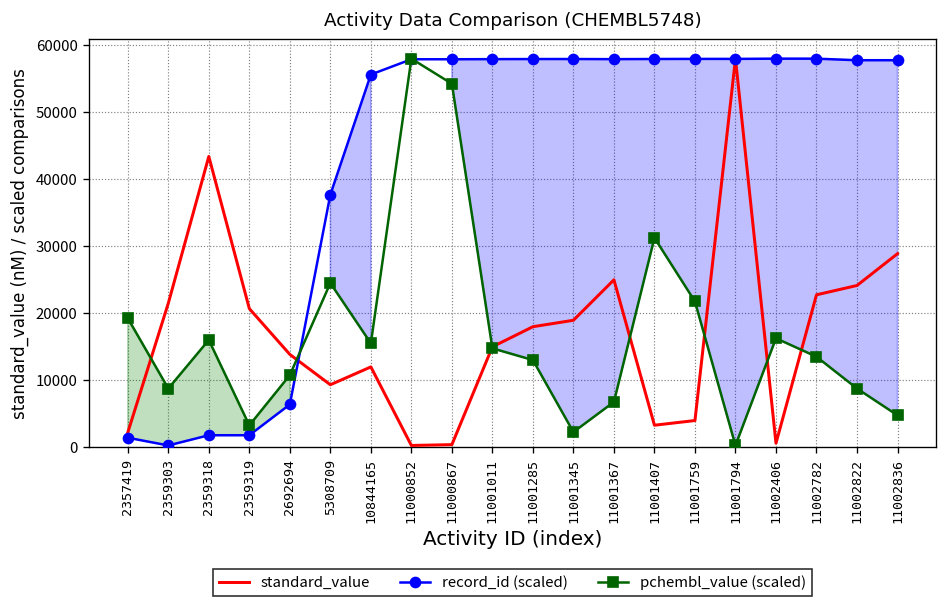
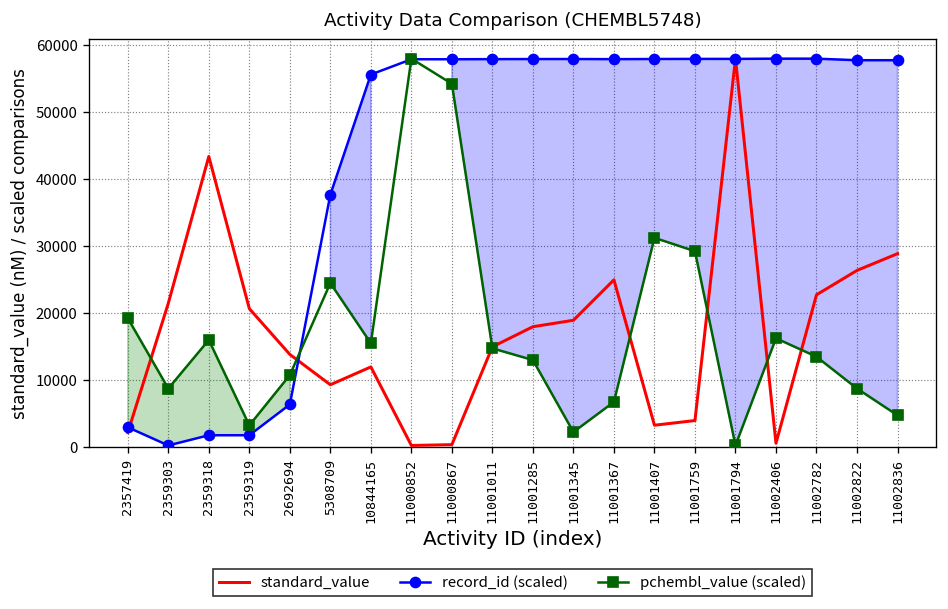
  {
    "standard_value": {
      "2357419": 2000,
      "2359303": 22000,
      "2359318": 43000,
      "2359319": 21000,
      "2692694": 14000,
      "5308709": 9000,
      "10844165": 12000,
      "11000852": 0,
      "11000867": 0,
      "11001285": 18000,
      "11001345": 19000,
      "11001367": 25000,
      "11001407": 3000,
      "11001759": 4000,
      "11002406": 1000,
      "11002782": 23000,
-     "11002822": 24000,
+     "11002822": 26000,
      "11002836": 29000
    },
    "record_id (scaled)": {
-     "2357419": 1000,
+     "2357419": 3000,
      "2359303": 0,
      "2359318": 2000,
      "2359319": 2000,
      "2692694": 6000,
      "5308709": 38000,
      "10844165": 56000,
      "11000867": 58000,
      "11001011": 58000,
      "11001285": 58000,
      "11001345": 58000,
      "11001367": 58000,
      "11001407": 58000,
      "11001759": 58000,
      "11002406": 58000,
      "11002782": 58000,
      "11002822": 58000,
      "11002836": 58000
    },
    "pchembl_value (scaled)": {
      "2357419": 19000,
      "2359303": 9000,
      "2359318": 16000,
      "2359319": 3000,
      "2692694": 11000,
      "5308709": 25000,
      "10844165": 16000,
      "11000867": 54000,
      "11001285": 13000,
      "11001345": 2000,
      "11001367": 7000,
      "11001407": 31000,
-     "11001759": 22000,
+     "11001759": 29000,
      "11001794": 0,
      "11002406": 16000,
      "11002782": 14000,
      "11002822": 9000,
      "11002836": 5000
    }
  }
